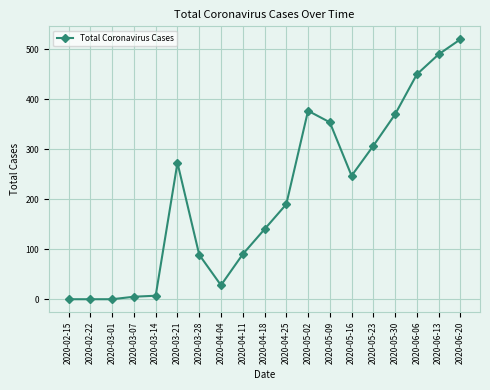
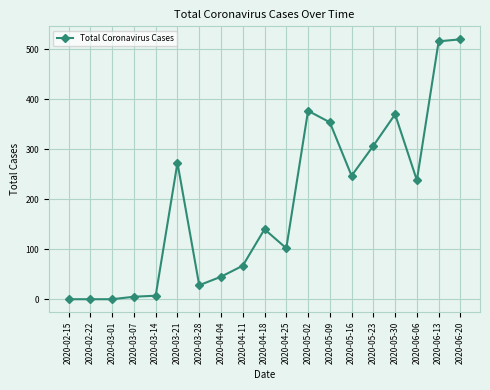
  {
    "2020-02-15": 0,
    "2020-02-22": 0,
    "2020-03-01": 0,
    "2020-03-07": 10,
    "2020-03-14": 10,
    "2020-03-21": 270,
-   "2020-03-28": 90,
-   "2020-04-04": 30,
-   "2020-04-11": 90,
+   "2020-03-28": 30,
+   "2020-04-04": 50,
+   "2020-04-11": 70,
    "2020-04-18": 140,
-   "2020-04-25": 190,
+   "2020-04-25": 100,
    "2020-05-02": 380,
    "2020-05-09": 350,
    "2020-05-16": 250,
    "2020-05-23": 310,
    "2020-05-30": 370,
-   "2020-06-06": 450,
-   "2020-06-13": 490,
+   "2020-06-06": 240,
+   "2020-06-13": 520,
    "2020-06-20": 520
  }
